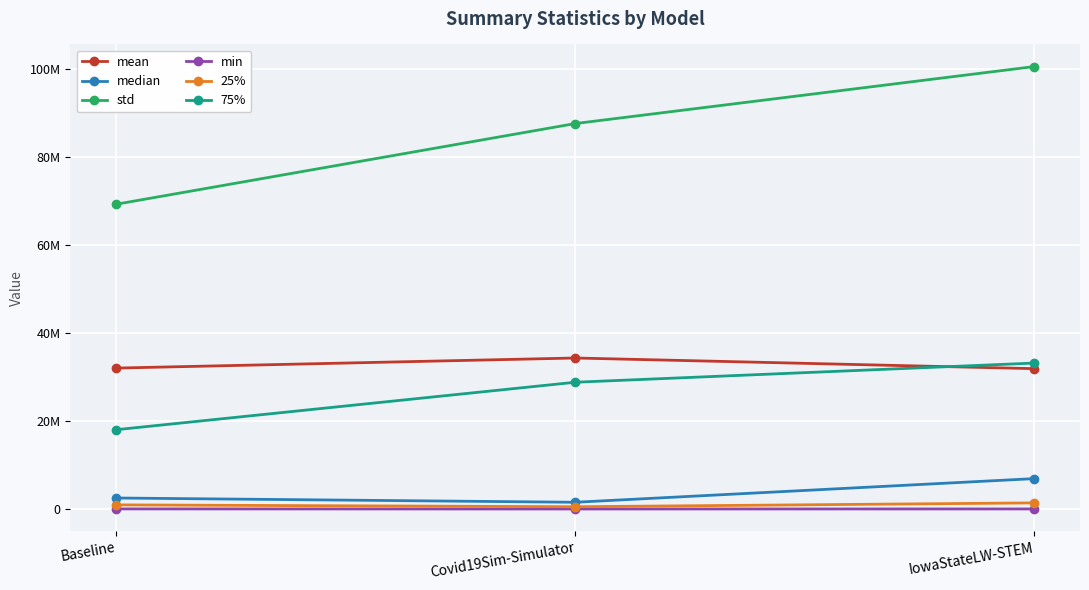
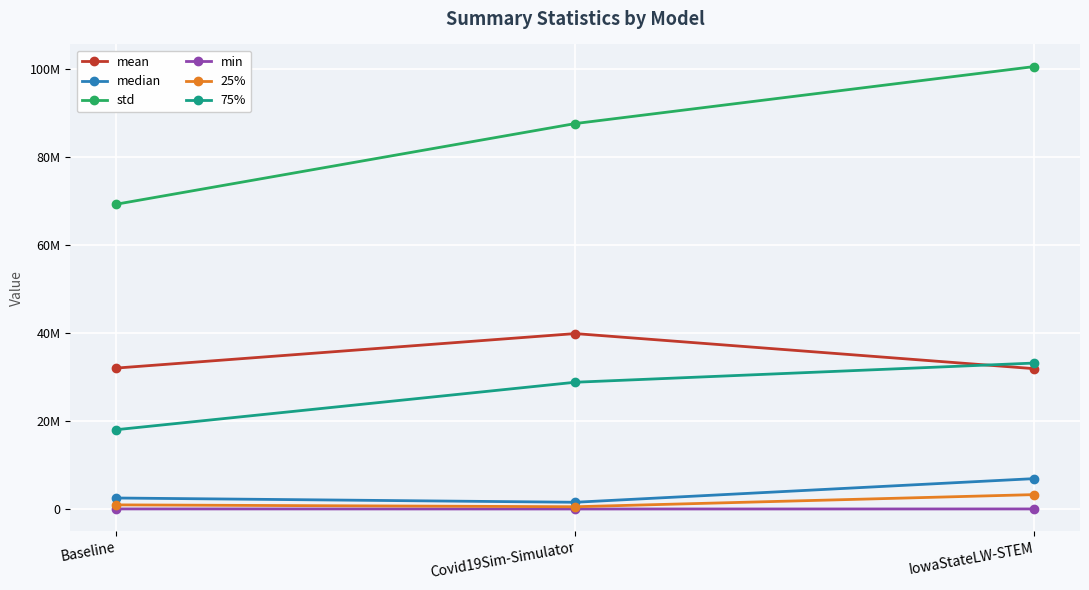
  {
    "mean": {
      "Baseline": 32000000,
-     "Covid19Sim-Simulator": 34000000,
+     "Covid19Sim-Simulator": 40000000,
      "IowaStateLW-STEM": 32000000
    },
    "median": {
      "Baseline": 3000000,
      "Covid19Sim-Simulator": 2000000,
      "IowaStateLW-STEM": 7000000
    },
    "min": {
      "Baseline": 0,
      "IowaStateLW-STEM": 0
    },
    "25%": {
      "Baseline": 1000000,
-     "IowaStateLW-STEM": 1000000
+     "IowaStateLW-STEM": 3000000
    }
  }
